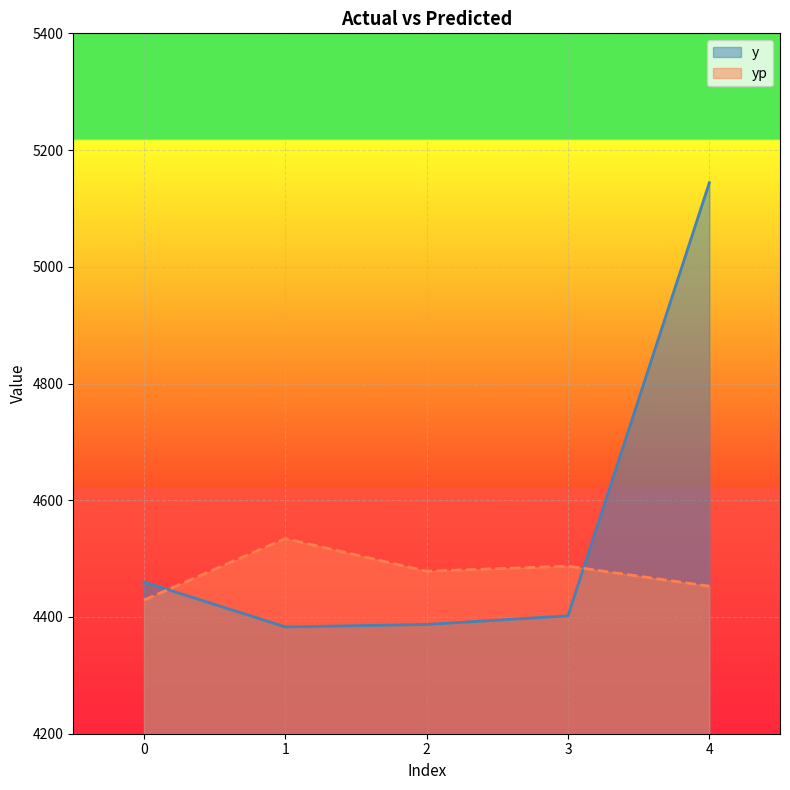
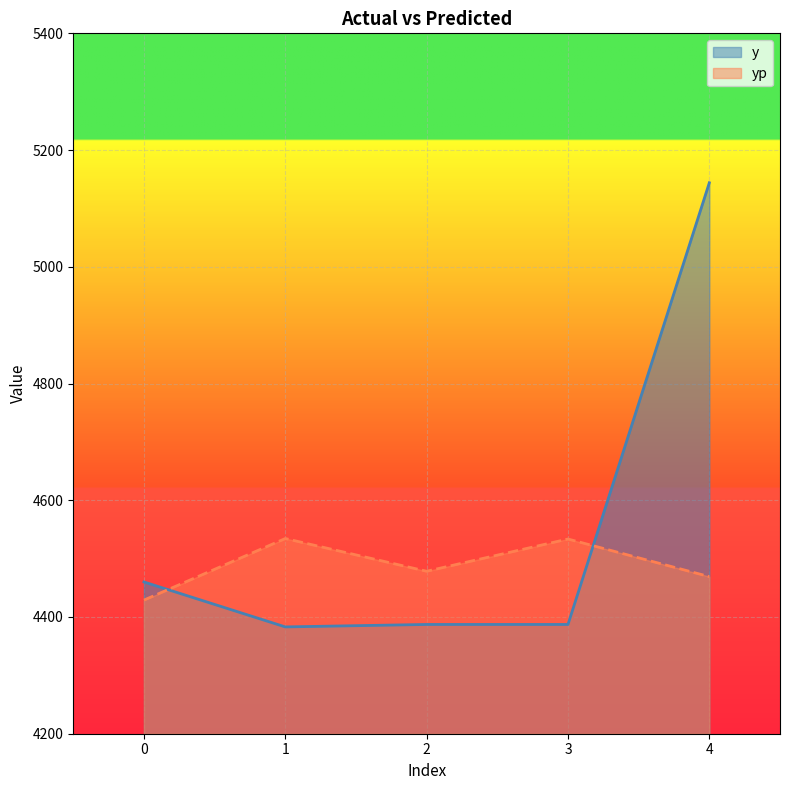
  {
    "y": {
      "0": 4460,
      "1": 4380,
      "2": 4390,
-     "3": 4400,
+     "3": 4390,
      "4": 5140
    },
    "yp": {
      "0": 4430,
      "1": 4530,
      "2": 4480,
-     "3": 4490,
-     "4": 4450
+     "3": 4530,
+     "4": 4470
    }
  }
